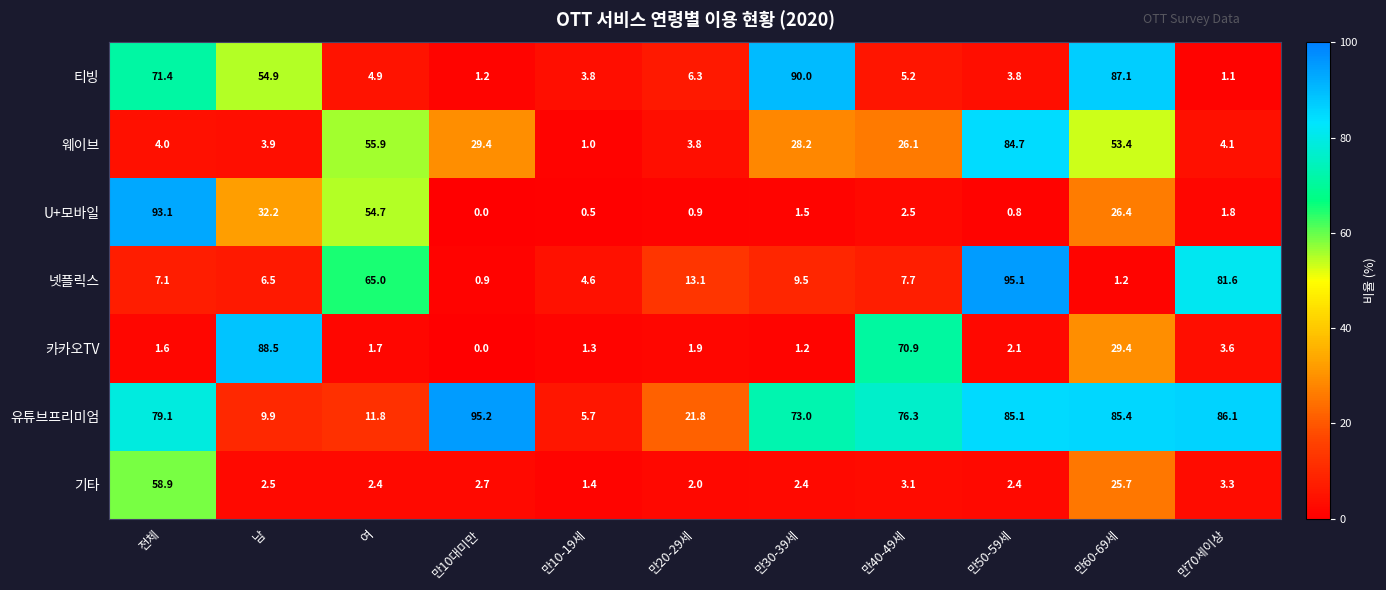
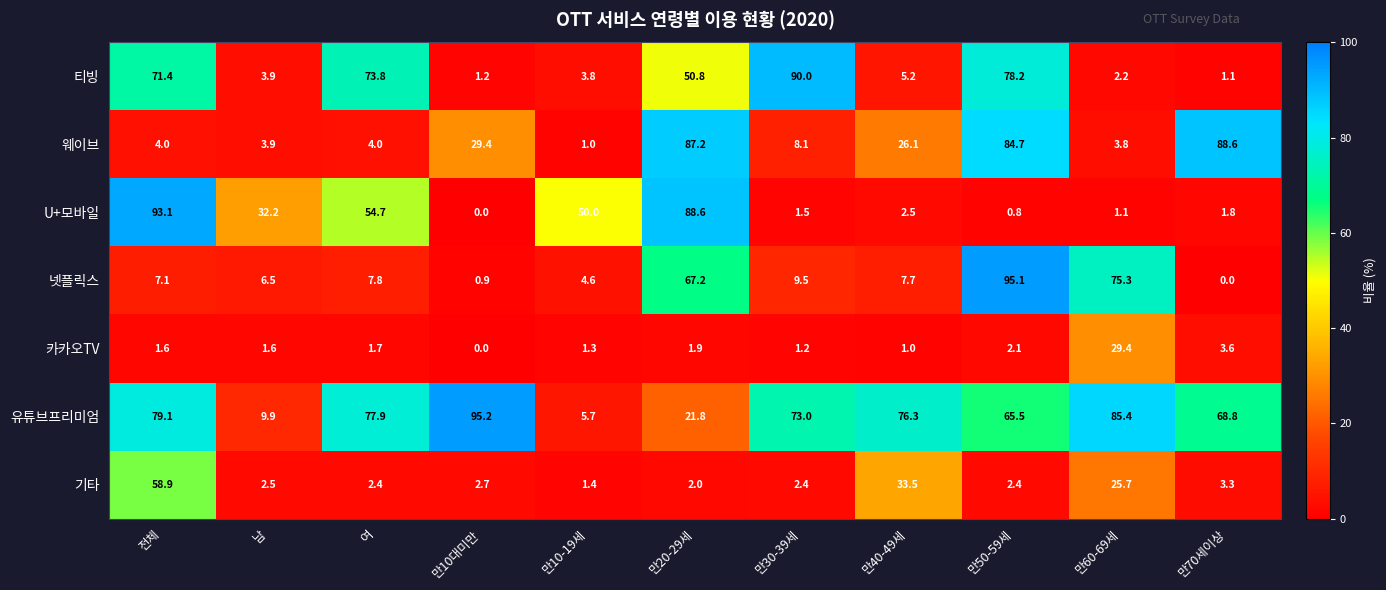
  {
    "티빙": {
      "전체": 71.4,
-     "남": 54.9,
-     "여": 4.9,
+     "남": 3.9,
+     "여": 73.8,
      "만10대미만": 1.2,
      "만10-19세": 3.8,
-     "만20-29세": 6.3,
+     "만20-29세": 50.8,
      "만30-39세": 90.0,
      "만40-49세": 5.2,
-     "만50-59세": 3.8,
-     "만60-69세": 87.1,
+     "만50-59세": 78.2,
+     "만60-69세": 2.2,
      "만70세이상": 1.1
    },
    "웨이브": {
      "전체": 4.0,
      "남": 3.9,
-     "여": 55.9,
+     "여": 4.0,
      "만10대미만": 29.4,
      "만10-19세": 1.0,
-     "만20-29세": 3.8,
-     "만30-39세": 28.2,
+     "만20-29세": 87.2,
+     "만30-39세": 8.1,
      "만40-49세": 26.1,
      "만50-59세": 84.7,
-     "만60-69세": 53.4,
-     "만70세이상": 4.1
+     "만60-69세": 3.8,
+     "만70세이상": 88.6
    },
    "U+모바일": {
      "전체": 93.1,
      "남": 32.2,
      "여": 54.7,
      "만10대미만": 0.0,
-     "만10-19세": 0.5,
-     "만20-29세": 0.9,
+     "만10-19세": 50.0,
+     "만20-29세": 88.6,
      "만30-39세": 1.5,
      "만40-49세": 2.5,
      "만50-59세": 0.8,
-     "만60-69세": 26.4,
+     "만60-69세": 1.1,
      "만70세이상": 1.8
    },
    "넷플릭스": {
      "전체": 7.1,
      "남": 6.5,
-     "여": 65.0,
+     "여": 7.8,
      "만10대미만": 0.9,
      "만10-19세": 4.6,
-     "만20-29세": 13.1,
+     "만20-29세": 67.2,
      "만30-39세": 9.5,
      "만40-49세": 7.7,
      "만50-59세": 95.1,
-     "만60-69세": 1.2,
-     "만70세이상": 81.6
+     "만60-69세": 75.3,
+     "만70세이상": 0.0
    },
    "카카오TV": {
      "전체": 1.6,
-     "남": 88.5,
+     "남": 1.6,
      "여": 1.7,
      "만10대미만": 0.0,
      "만10-19세": 1.3,
      "만20-29세": 1.9,
      "만30-39세": 1.2,
-     "만40-49세": 70.9,
+     "만40-49세": 1.0,
      "만50-59세": 2.1,
      "만60-69세": 29.4,
      "만70세이상": 3.6
    },
    "유튜브프리미엄": {
      "전체": 79.1,
      "남": 9.9,
-     "여": 11.8,
+     "여": 77.9,
      "만10대미만": 95.2,
      "만10-19세": 5.7,
      "만20-29세": 21.8,
      "만30-39세": 73.0,
      "만40-49세": 76.3,
-     "만50-59세": 85.1,
+     "만50-59세": 65.5,
      "만60-69세": 85.4,
-     "만70세이상": 86.1
+     "만70세이상": 68.8
    },
    "기타": {
      "전체": 58.9,
      "남": 2.5,
      "여": 2.4,
      "만10대미만": 2.7,
      "만10-19세": 1.4,
      "만20-29세": 2.0,
      "만30-39세": 2.4,
-     "만40-49세": 3.1,
+     "만40-49세": 33.5,
      "만50-59세": 2.4,
      "만60-69세": 25.7,
      "만70세이상": 3.3
    }
  }
